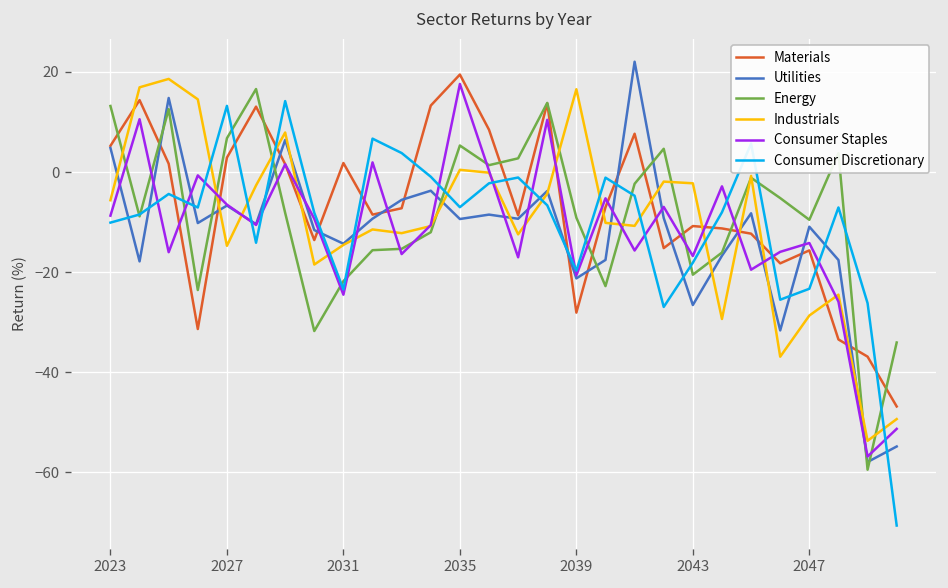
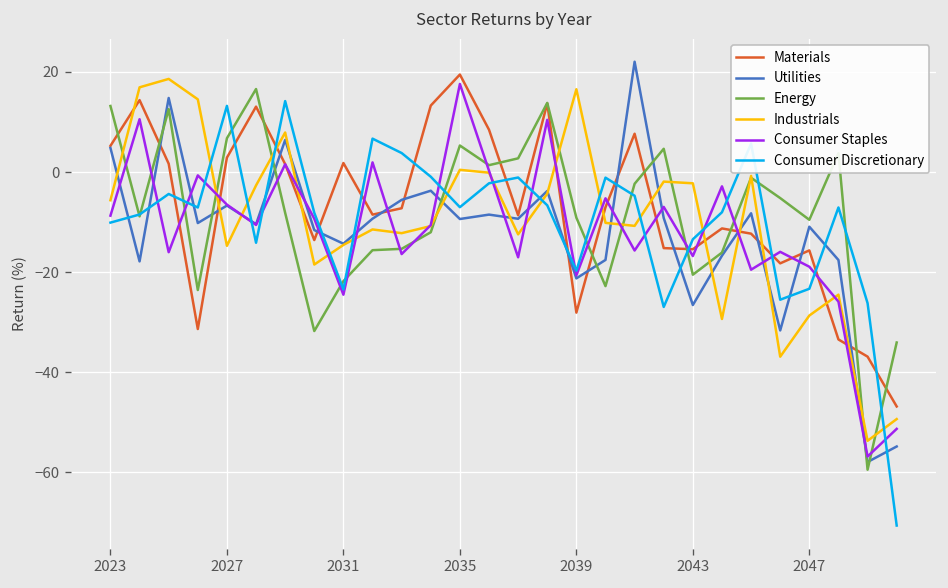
  {
    "Materials": {
      "2027": 3,
      "2031": 2,
      "2035": 19,
      "2039": -28,
-     "2043": -11,
+     "2043": -15,
      "2047": -16
    },
    "Utilities": {
      "2035": -9,
      "2043": -27,
      "2047": -11
    },
    "Energy": {
      "2023": 13,
      "2027": 7,
      "2031": -22,
      "2035": 5,
      "2039": -9,
      "2043": -21,
      "2047": -10
    },
    "Industrials": {
      "2023": -6,
      "2027": -15,
      "2035": 0,
      "2039": 17,
      "2043": -2,
      "2047": -29
    },
    "Consumer Staples": {
      "2023": -9,
      "2031": -25,
      "2035": 18,
      "2043": -17,
-     "2047": -14
+     "2047": -19
    },
    "Consumer Discretionary": {
      "2023": -10,
      "2027": 13,
      "2031": -23,
      "2035": -7,
      "2039": -20,
-     "2043": -18,
+     "2043": -13,
      "2047": -23
    }
  }
